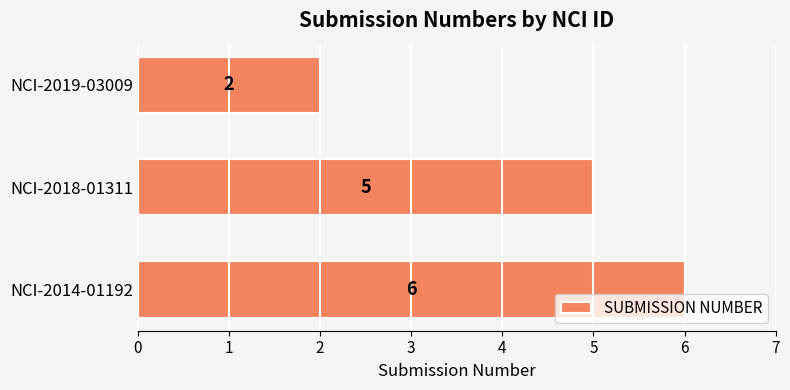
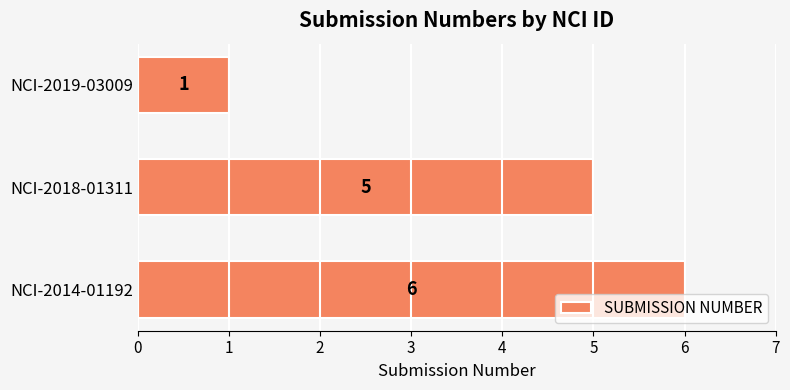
  {
-   "NCI-2019-03009": 2,
+   "NCI-2019-03009": 1,
    "NCI-2018-01311": 5,
    "NCI-2014-01192": 6
  }
